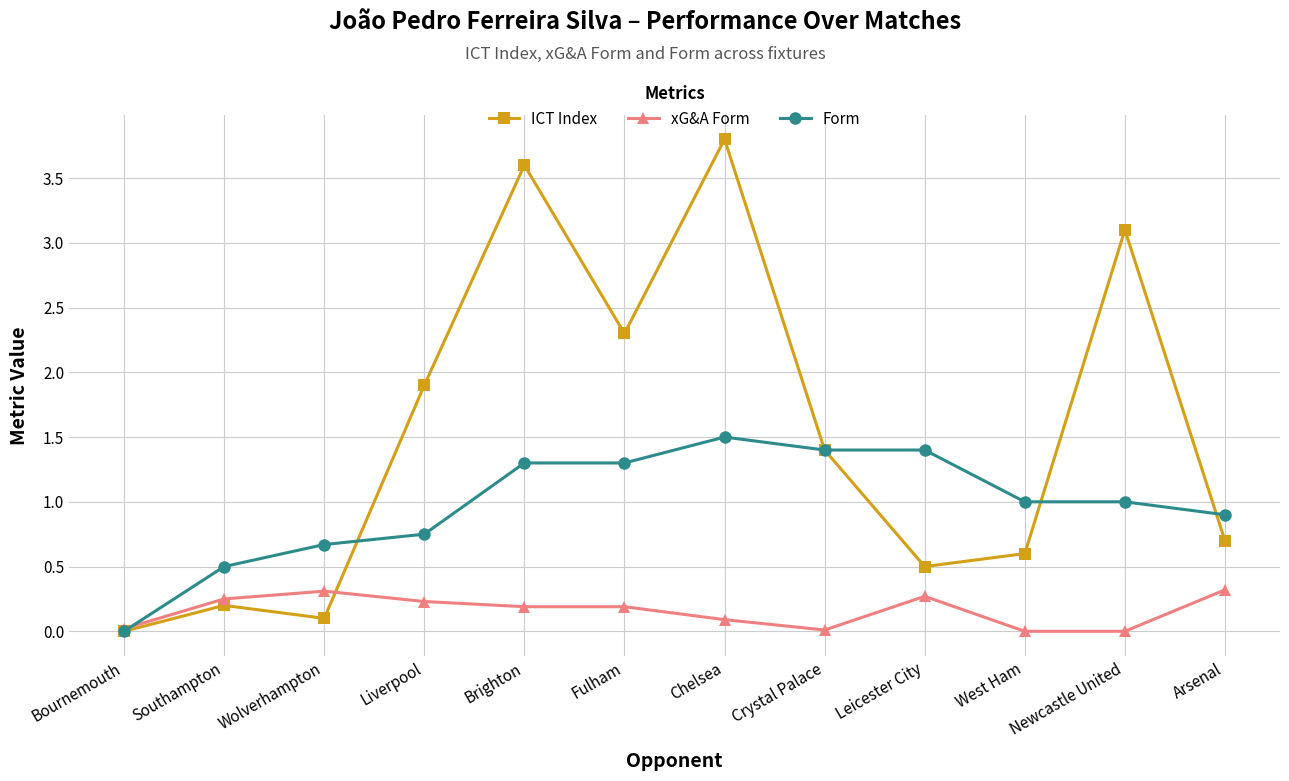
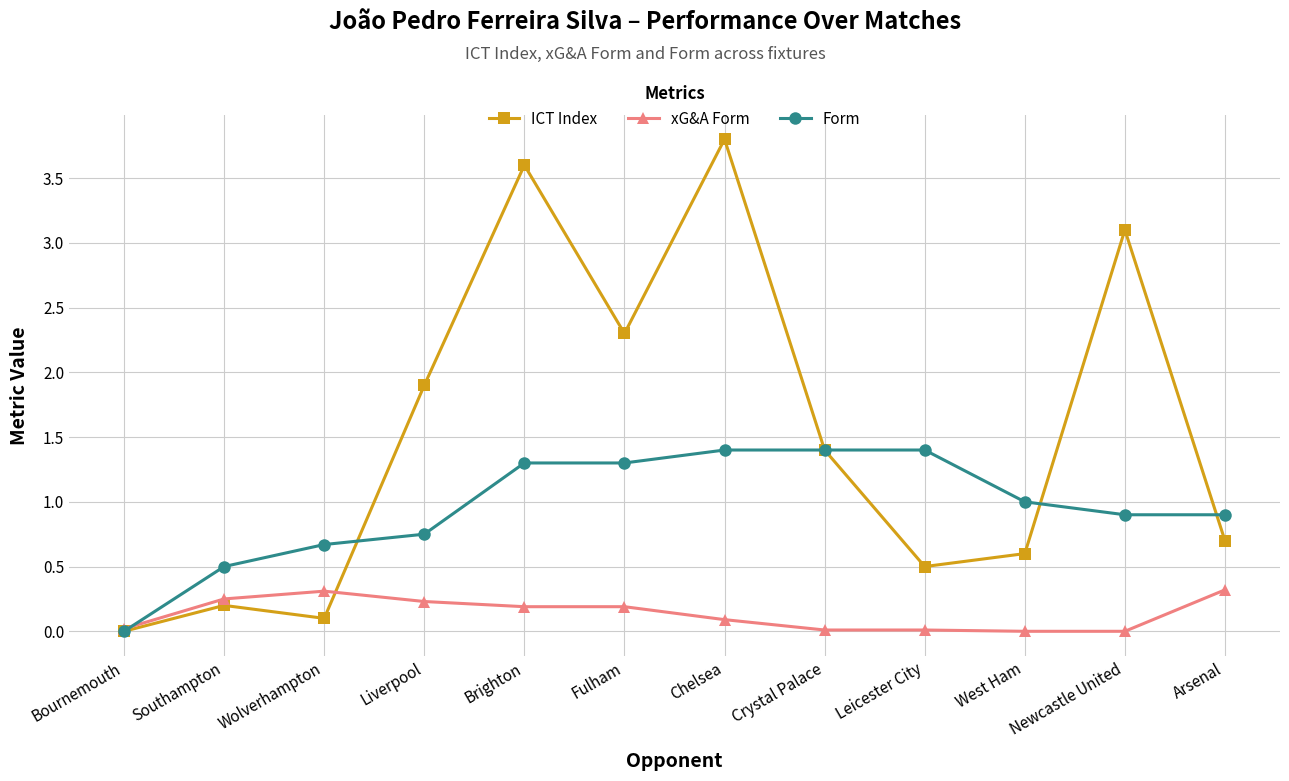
  {
    "ICT Index": {
      "Southampton": 0.20,
      "Wolverhampton": 0.10,
      "Liverpool": 1.90,
      "Brighton": 3.60,
      "Fulham": 2.30,
      "Chelsea": 3.80,
      "Leicester City": 0.50,
      "West Ham": 0.60,
      "Newcastle United": 3.10,
      "Arsenal": 0.70
    },
    "xG&A Form": {
      "Bournemouth": 0.02,
      "Southampton": 0.25,
      "Wolverhampton": 0.31,
      "Liverpool": 0.23,
      "Brighton": 0.19,
      "Fulham": 0.19,
      "Chelsea": 0.09,
      "Crystal Palace": 0.01,
-     "Leicester City": 0.27,
+     "Leicester City": 0.01,
      "West Ham": 0.00,
      "Newcastle United": 0.00,
      "Arsenal": 0.32
    },
    "Form": {
      "Southampton": 0.5,
      "Wolverhampton": 0.67,
      "Liverpool": 0.75,
      "Brighton": 1.3,
      "Fulham": 1.3,
-     "Chelsea": 1.5,
+     "Chelsea": 1.4,
      "Leicester City": 1.4,
      "West Ham": 1.0,
-     "Newcastle United": 1.0,
+     "Newcastle United": 0.9,
      "Arsenal": 0.9
    }
  }
